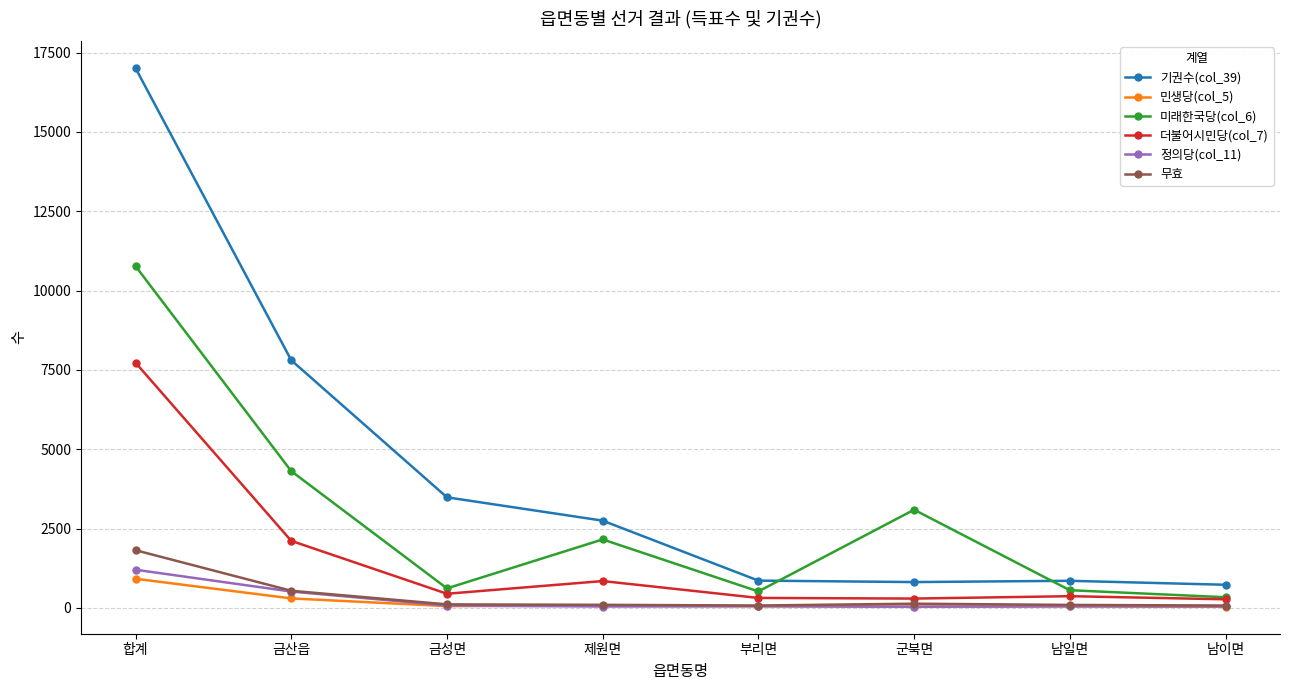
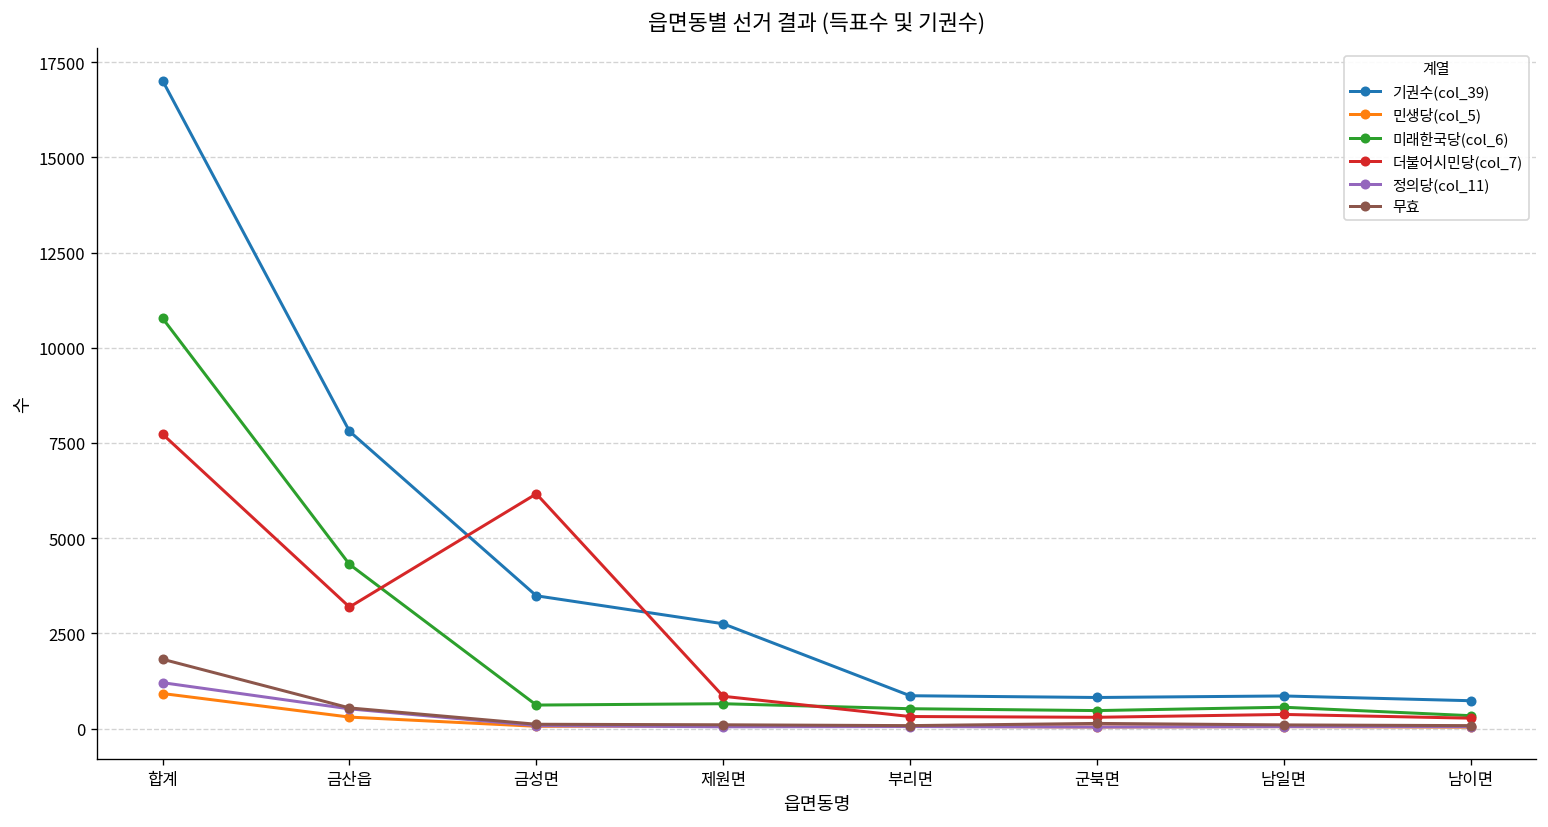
  {
    "기권수(col_39)": {
      "합계": 17000,
      "금산읍": 7800,
      "금성면": 3500,
      "제원면": 2800,
      "부리면": 900,
      "군북면": 800,
      "남일면": 900,
      "남이면": 700
    },
    "민생당(col_5)": {
      "합계": 900,
      "금산읍": 300
    },
    "미래한국당(col_6)": {
      "합계": 10800,
      "금산읍": 4300,
      "금성면": 600,
-     "제원면": 2200,
+     "제원면": 700,
      "부리면": 500,
-     "군북면": 3100,
+     "군북면": 500,
      "남일면": 600
    },
    "더불어시민당(col_7)": {
      "합계": 7700,
-     "금산읍": 2100,
-     "금성면": 400,
+     "금산읍": 3200,
+     "금성면": 6200,
      "제원면": 800,
      "부리면": 300,
      "군북면": 300,
      "남일면": 400
    },
    "정의당(col_11)": {
      "합계": 1200
    },
    "무효": {
      "합계": 1800,
      "군북면": 100
    }
  }
